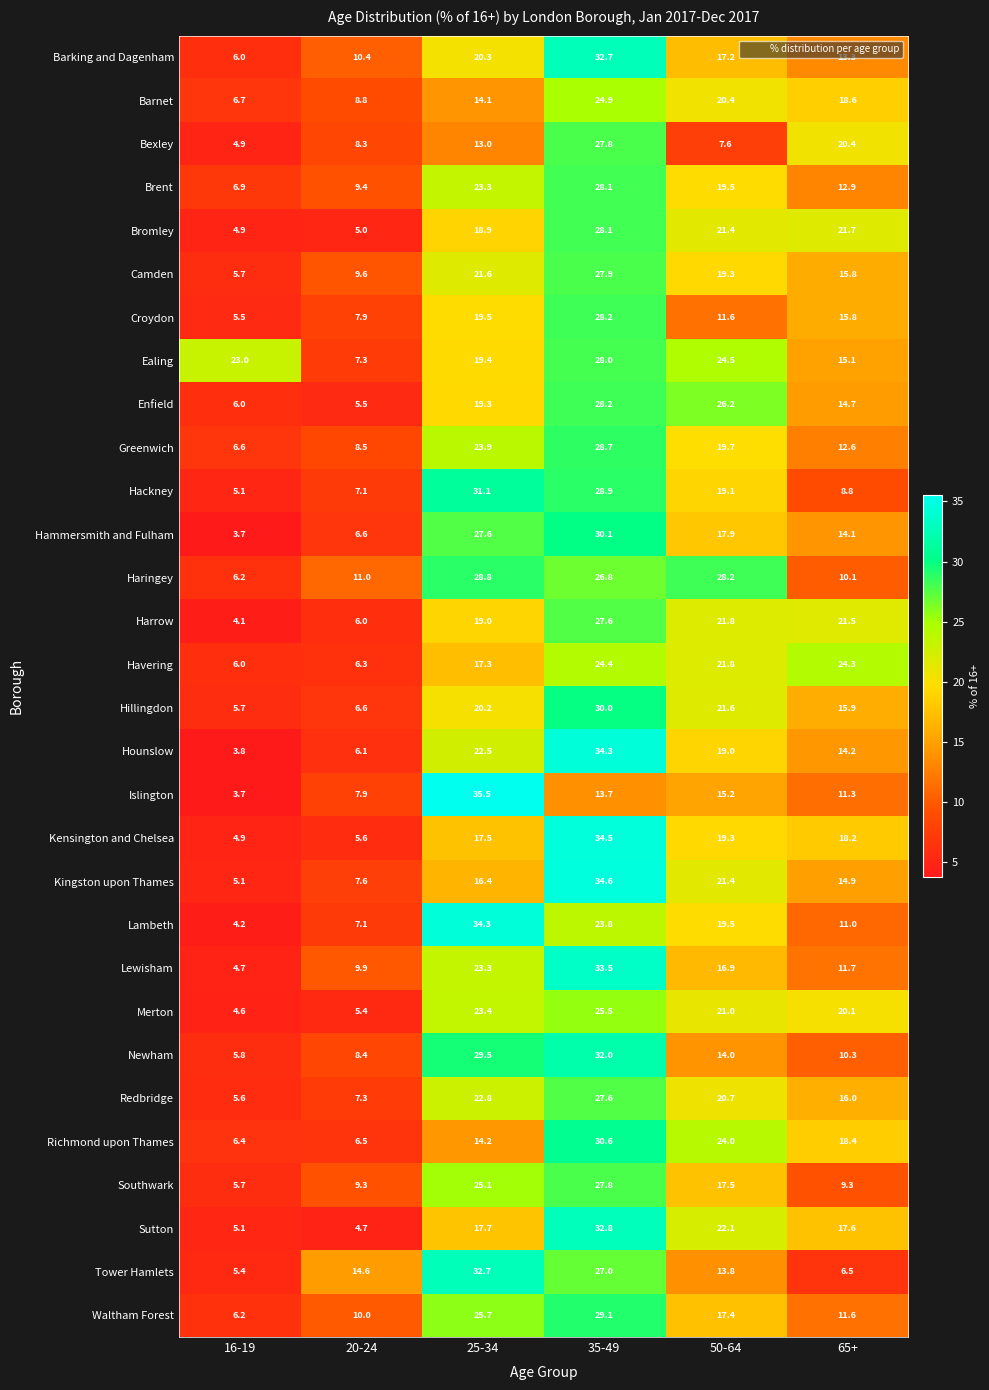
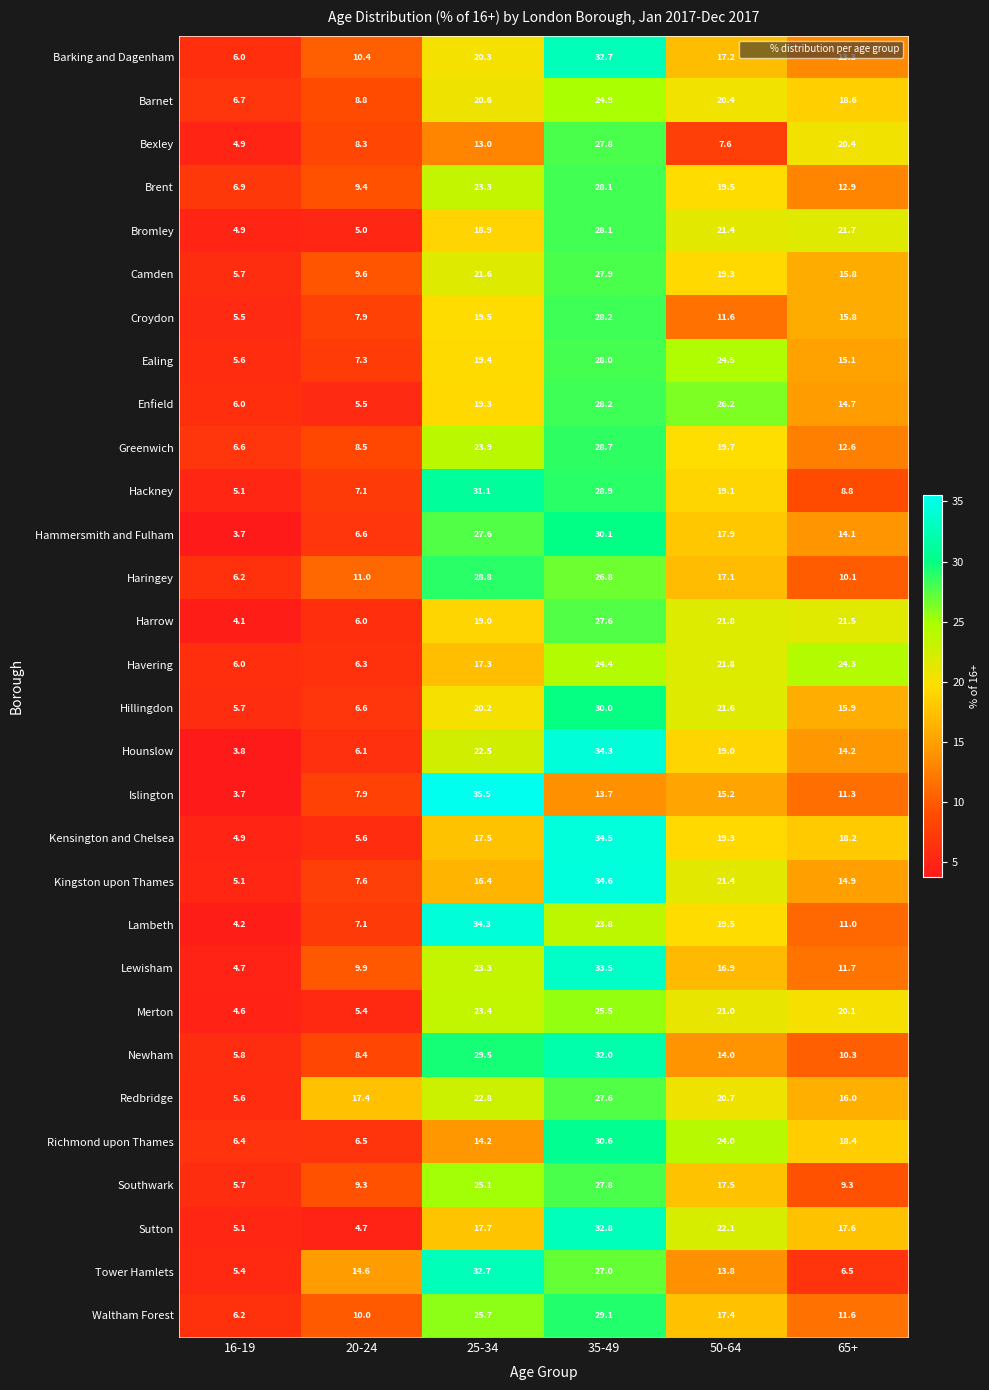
  {
    "Barking and Dagenham": {
      "16-19": 6.0,
      "20-24": 10.4,
      "25-34": 20.3,
      "35-49": 32.7,
      "50-64": 17.2
    },
    "Barnet": {
      "16-19": 6.7,
      "20-24": 8.8,
-     "25-34": 14.1,
+     "25-34": 20.6,
      "35-49": 24.9,
      "50-64": 20.4,
      "65+": 18.6
    },
    "Bexley": {
      "16-19": 4.9,
      "20-24": 8.3,
      "25-34": 13.0,
      "35-49": 27.8,
      "50-64": 7.6,
      "65+": 20.4
    },
    "Brent": {
      "16-19": 6.9,
      "20-24": 9.4,
      "25-34": 23.3,
      "35-49": 28.1,
      "50-64": 19.5,
      "65+": 12.9
    },
    "Bromley": {
      "16-19": 4.9,
      "20-24": 5.0,
      "25-34": 18.9,
      "35-49": 28.1,
      "50-64": 21.4,
      "65+": 21.7
    },
    "Camden": {
      "16-19": 5.7,
      "20-24": 9.6,
      "25-34": 21.6,
      "35-49": 27.9,
      "50-64": 19.3,
      "65+": 15.8
    },
    "Croydon": {
      "16-19": 5.5,
      "20-24": 7.9,
      "25-34": 19.5,
      "35-49": 28.2,
      "50-64": 11.6,
      "65+": 15.8
    },
    "Ealing": {
-     "16-19": 23.0,
+     "16-19": 5.6,
      "20-24": 7.3,
      "25-34": 19.4,
      "35-49": 28.0,
      "50-64": 24.5,
      "65+": 15.1
    },
    "Enfield": {
      "16-19": 6.0,
      "20-24": 5.5,
      "25-34": 19.3,
      "35-49": 28.2,
      "50-64": 26.2,
      "65+": 14.7
    },
    "Greenwich": {
      "16-19": 6.6,
      "20-24": 8.5,
      "25-34": 23.9,
      "35-49": 28.7,
      "50-64": 19.7,
      "65+": 12.6
    },
    "Hackney": {
      "16-19": 5.1,
      "20-24": 7.1,
      "25-34": 31.1,
      "35-49": 28.9,
      "50-64": 19.1,
      "65+": 8.8
    },
    "Hammersmith and Fulham": {
      "16-19": 3.7,
      "20-24": 6.6,
      "25-34": 27.6,
      "35-49": 30.1,
      "50-64": 17.9,
      "65+": 14.1
    },
    "Haringey": {
      "16-19": 6.2,
      "20-24": 11.0,
      "25-34": 28.8,
      "35-49": 26.8,
-     "50-64": 28.2,
+     "50-64": 17.1,
      "65+": 10.1
    },
    "Harrow": {
      "16-19": 4.1,
      "20-24": 6.0,
      "25-34": 19.0,
      "35-49": 27.6,
      "50-64": 21.8,
      "65+": 21.5
    },
    "Havering": {
      "16-19": 6.0,
      "20-24": 6.3,
      "25-34": 17.3,
      "35-49": 24.4,
      "50-64": 21.8,
      "65+": 24.3
    },
    "Hillingdon": {
      "16-19": 5.7,
      "20-24": 6.6,
      "25-34": 20.2,
      "35-49": 30.0,
      "50-64": 21.6,
      "65+": 15.9
    },
    "Hounslow": {
      "16-19": 3.8,
      "20-24": 6.1,
      "25-34": 22.5,
      "35-49": 34.3,
      "50-64": 19.0,
      "65+": 14.2
    },
    "Islington": {
      "16-19": 3.7,
      "20-24": 7.9,
      "25-34": 35.5,
      "35-49": 13.7,
      "50-64": 15.2,
      "65+": 11.3
    },
    "Kensington and Chelsea": {
      "16-19": 4.9,
      "20-24": 5.6,
      "25-34": 17.5,
      "35-49": 34.5,
      "50-64": 19.3,
      "65+": 18.2
    },
    "Kingston upon Thames": {
      "16-19": 5.1,
      "20-24": 7.6,
      "25-34": 16.4,
      "35-49": 34.6,
      "50-64": 21.4,
      "65+": 14.9
    },
    "Lambeth": {
      "16-19": 4.2,
      "20-24": 7.1,
      "25-34": 34.3,
      "35-49": 23.8,
      "50-64": 19.5,
      "65+": 11.0
    },
    "Lewisham": {
      "16-19": 4.7,
      "20-24": 9.9,
      "25-34": 23.3,
      "35-49": 33.5,
      "50-64": 16.9,
      "65+": 11.7
    },
    "Merton": {
      "16-19": 4.6,
      "20-24": 5.4,
      "25-34": 23.4,
      "35-49": 25.5,
      "50-64": 21.0,
      "65+": 20.1
    },
    "Newham": {
      "16-19": 5.8,
      "20-24": 8.4,
      "25-34": 29.5,
      "35-49": 32.0,
      "50-64": 14.0,
      "65+": 10.3
    },
    "Redbridge": {
      "16-19": 5.6,
-     "20-24": 7.3,
+     "20-24": 17.4,
      "25-34": 22.8,
      "35-49": 27.6,
      "50-64": 20.7,
      "65+": 16.0
    },
    "Richmond upon Thames": {
      "16-19": 6.4,
      "20-24": 6.5,
      "25-34": 14.2,
      "35-49": 30.6,
      "50-64": 24.0,
      "65+": 18.4
    },
    "Southwark": {
      "16-19": 5.7,
      "20-24": 9.3,
      "25-34": 25.1,
      "35-49": 27.8,
      "50-64": 17.5,
      "65+": 9.3
    },
    "Sutton": {
      "16-19": 5.1,
      "20-24": 4.7,
      "25-34": 17.7,
      "35-49": 32.8,
      "50-64": 22.1,
      "65+": 17.6
    },
    "Tower Hamlets": {
      "16-19": 5.4,
      "20-24": 14.6,
      "25-34": 32.7,
      "35-49": 27.0,
      "50-64": 13.8,
      "65+": 6.5
    },
    "Waltham Forest": {
      "16-19": 6.2,
      "20-24": 10.0,
      "25-34": 25.7,
      "35-49": 29.1,
      "50-64": 17.4,
      "65+": 11.6
    }
  }
